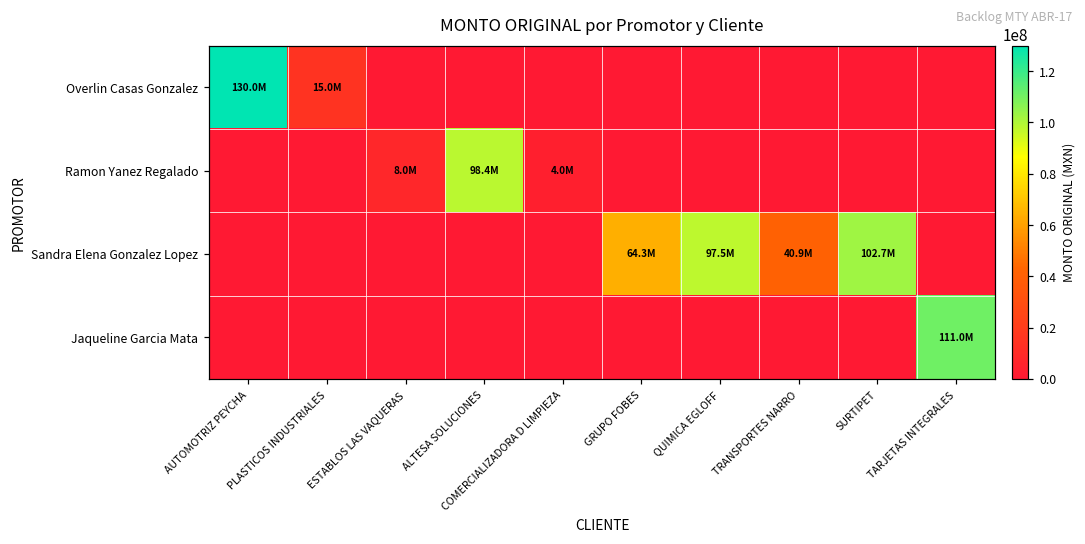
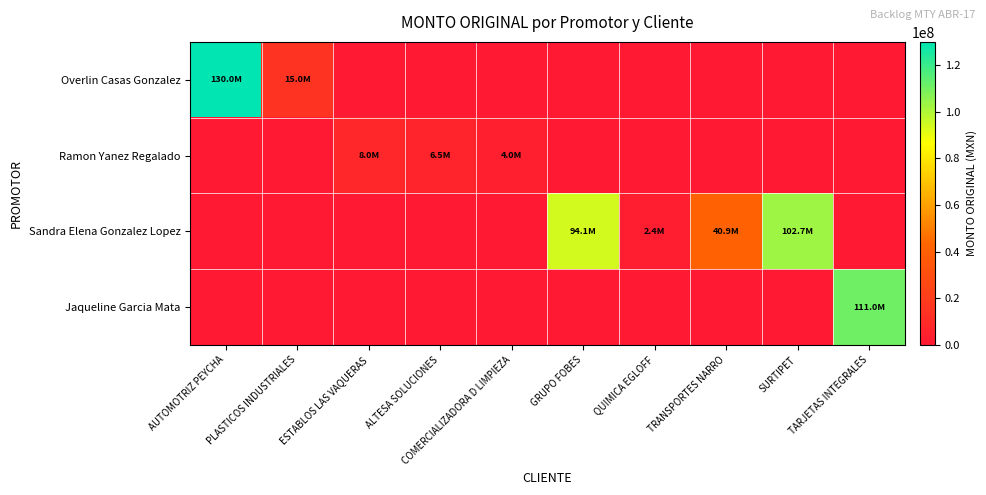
  {
    "Overlin Casas Gonzalez": {
      "AUTOMOTRIZ PEYCHA": "130.0M",
      "PLASTICOS INDUSTRIALES": "15.0M"
    },
    "Ramon Yanez Regalado": {
      "ESTABLOS LAS VAQUERAS": "8.0M",
-     "ALTESA SOLUCIONES": "98.4M",
+     "ALTESA SOLUCIONES": "6.5M",
      "COMERCIALIZADORA D LIMPIEZA": "4.0M"
    },
    "Sandra Elena Gonzalez Lopez": {
-     "GRUPO FOBES": "64.3M",
-     "QUIMICA EGLOFF": "97.5M",
+     "GRUPO FOBES": "94.1M",
+     "QUIMICA EGLOFF": "2.4M",
      "TRANSPORTES NARRO": "40.9M",
      "SURTIPET": "102.7M"
    },
    "Jaqueline Garcia Mata": {
      "TARJETAS INTEGRALES": "111.0M"
    }
  }
